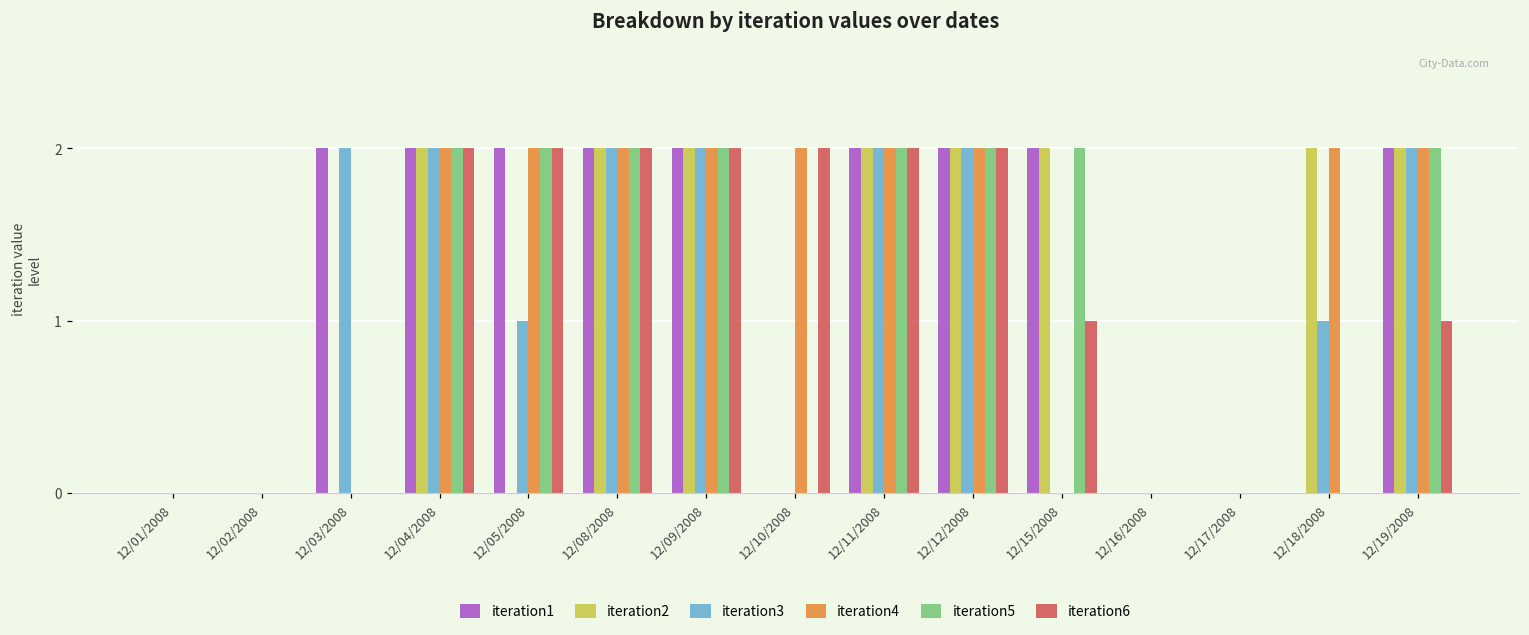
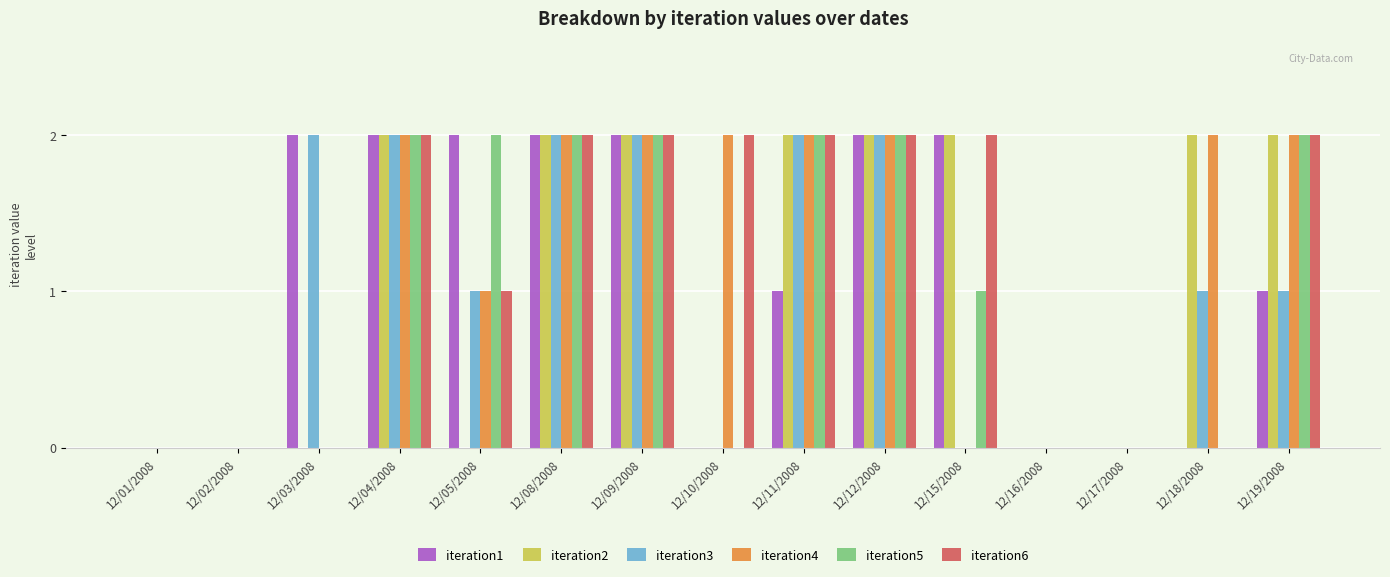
  {
    "iteration1": {
      "12/01/2008": 0,
      "12/02/2008": 0,
      "12/03/2008": 2,
      "12/04/2008": 2,
      "12/05/2008": 2,
      "12/08/2008": 2,
      "12/09/2008": 2,
      "12/10/2008": 0,
-     "12/11/2008": 2,
+     "12/11/2008": 1,
      "12/12/2008": 2,
      "12/15/2008": 2,
      "12/16/2008": 0,
      "12/17/2008": 0,
      "12/18/2008": 0,
-     "12/19/2008": 2
+     "12/19/2008": 1
    },
    "iteration2": {
      "12/01/2008": 0,
      "12/02/2008": 0,
      "12/03/2008": 0,
      "12/04/2008": 2,
      "12/05/2008": 0,
      "12/08/2008": 2,
      "12/09/2008": 2,
      "12/10/2008": 0,
      "12/11/2008": 2,
      "12/12/2008": 2,
      "12/15/2008": 2,
      "12/16/2008": 0,
      "12/17/2008": 0,
      "12/18/2008": 2,
      "12/19/2008": 2
    },
    "iteration3": {
      "12/01/2008": 0,
      "12/02/2008": 0,
      "12/03/2008": 2,
      "12/04/2008": 2,
      "12/05/2008": 1,
      "12/08/2008": 2,
      "12/09/2008": 2,
      "12/10/2008": 0,
      "12/11/2008": 2,
      "12/12/2008": 2,
      "12/15/2008": 0,
      "12/16/2008": 0,
      "12/17/2008": 0,
      "12/18/2008": 1,
-     "12/19/2008": 2
+     "12/19/2008": 1
    },
    "iteration4": {
      "12/01/2008": 0,
      "12/02/2008": 0,
      "12/03/2008": 0,
      "12/04/2008": 2,
-     "12/05/2008": 2,
+     "12/05/2008": 1,
      "12/08/2008": 2,
      "12/09/2008": 2,
      "12/10/2008": 2,
      "12/11/2008": 2,
      "12/12/2008": 2,
      "12/15/2008": 0,
      "12/16/2008": 0,
      "12/17/2008": 0,
      "12/18/2008": 2,
      "12/19/2008": 2
    },
    "iteration5": {
      "12/01/2008": 0,
      "12/02/2008": 0,
      "12/03/2008": 0,
      "12/04/2008": 2,
      "12/05/2008": 2,
      "12/08/2008": 2,
      "12/09/2008": 2,
      "12/10/2008": 0,
      "12/11/2008": 2,
      "12/12/2008": 2,
-     "12/15/2008": 2,
+     "12/15/2008": 1,
      "12/16/2008": 0,
      "12/17/2008": 0,
      "12/18/2008": 0,
      "12/19/2008": 2
    },
    "iteration6": {
      "12/01/2008": 0,
      "12/02/2008": 0,
      "12/03/2008": 0,
      "12/04/2008": 2,
-     "12/05/2008": 2,
+     "12/05/2008": 1,
      "12/08/2008": 2,
      "12/09/2008": 2,
      "12/10/2008": 2,
      "12/11/2008": 2,
      "12/12/2008": 2,
-     "12/15/2008": 1,
+     "12/15/2008": 2,
      "12/16/2008": 0,
      "12/17/2008": 0,
      "12/18/2008": 0,
-     "12/19/2008": 1
+     "12/19/2008": 2
    }
  }
